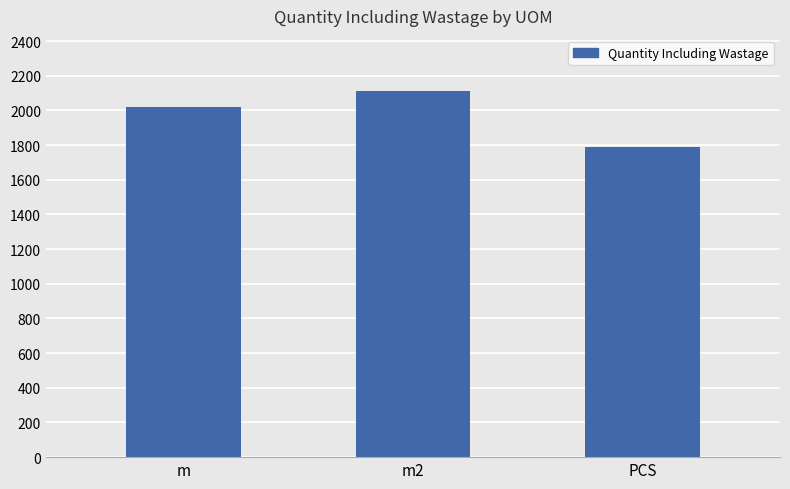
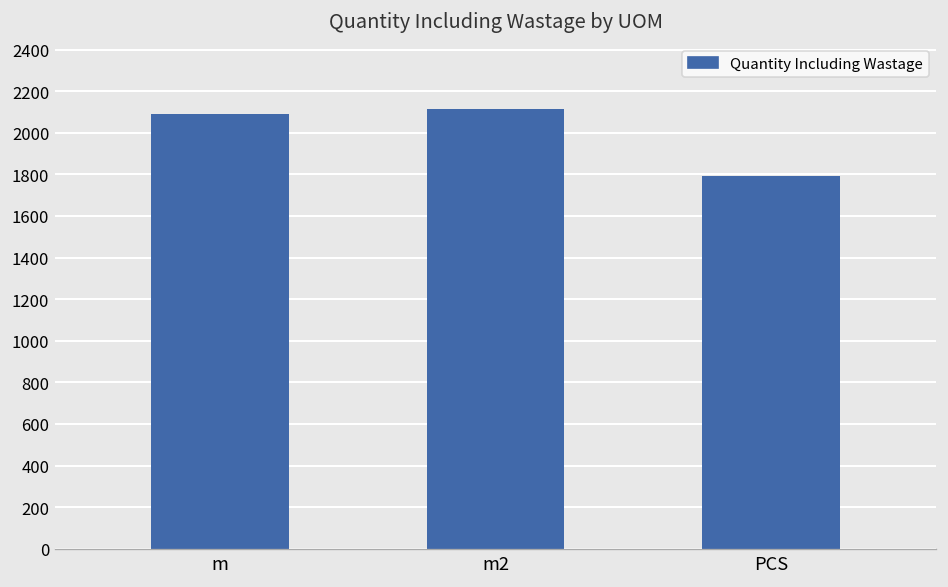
  {
-   "m": 2020,
+   "m": 2090,
    "m2": 2110,
    "PCS": 1790
  }
